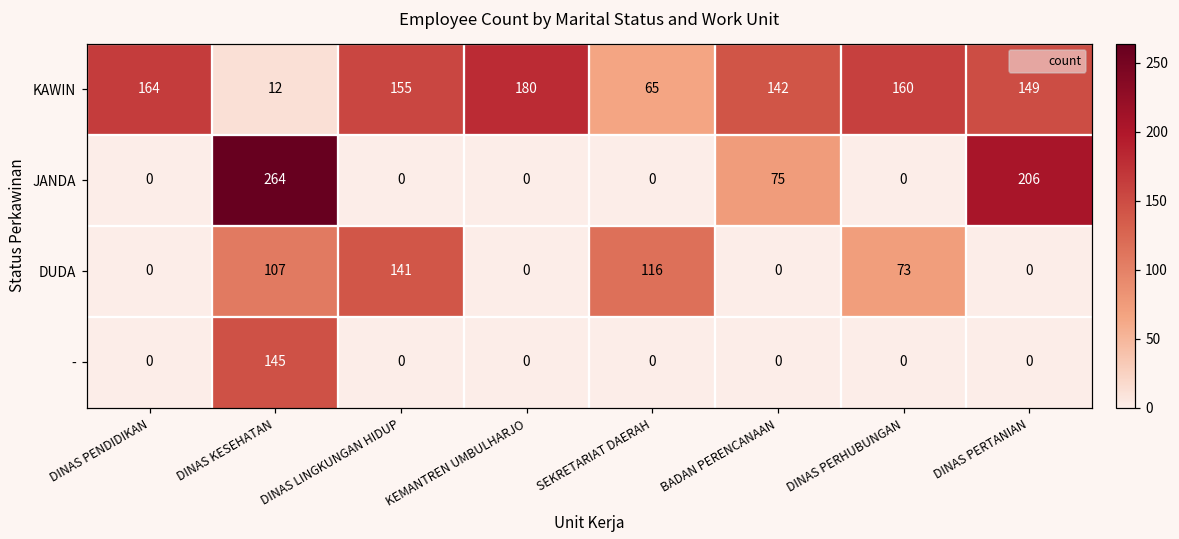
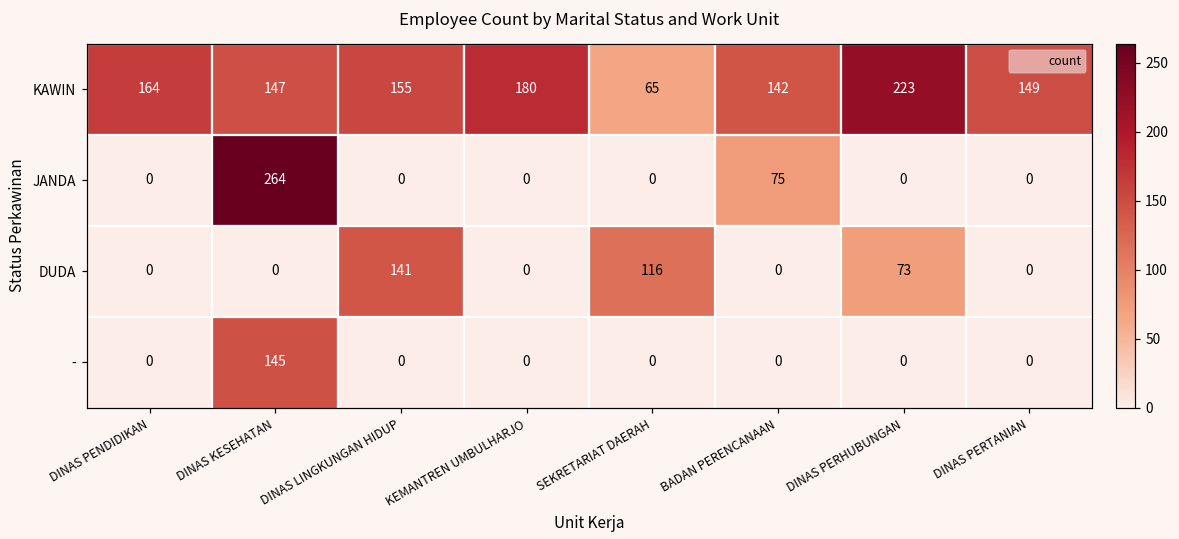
  {
    "KAWIN": {
      "DINAS PENDIDIKAN": 164,
-     "DINAS KESEHATAN": 12,
+     "DINAS KESEHATAN": 147,
      "DINAS LINGKUNGAN HIDUP": 155,
      "KEMANTREN UMBULHARJO": 180,
      "SEKRETARIAT DAERAH": 65,
      "BADAN PERENCANAAN": 142,
-     "DINAS PERHUBUNGAN": 160,
+     "DINAS PERHUBUNGAN": 223,
      "DINAS PERTANIAN": 149
    },
    "JANDA": {
      "DINAS PENDIDIKAN": 0,
      "DINAS KESEHATAN": 264,
      "DINAS LINGKUNGAN HIDUP": 0,
      "KEMANTREN UMBULHARJO": 0,
      "SEKRETARIAT DAERAH": 0,
      "BADAN PERENCANAAN": 75,
      "DINAS PERHUBUNGAN": 0,
-     "DINAS PERTANIAN": 206
+     "DINAS PERTANIAN": 0
    },
    "DUDA": {
      "DINAS PENDIDIKAN": 0,
-     "DINAS KESEHATAN": 107,
+     "DINAS KESEHATAN": 0,
      "DINAS LINGKUNGAN HIDUP": 141,
      "KEMANTREN UMBULHARJO": 0,
      "SEKRETARIAT DAERAH": 116,
      "BADAN PERENCANAAN": 0,
      "DINAS PERHUBUNGAN": 73,
      "DINAS PERTANIAN": 0
    },
    "-": {
      "DINAS PENDIDIKAN": 0,
      "DINAS KESEHATAN": 145,
      "DINAS LINGKUNGAN HIDUP": 0,
      "KEMANTREN UMBULHARJO": 0,
      "SEKRETARIAT DAERAH": 0,
      "BADAN PERENCANAAN": 0,
      "DINAS PERHUBUNGAN": 0,
      "DINAS PERTANIAN": 0
    }
  }
